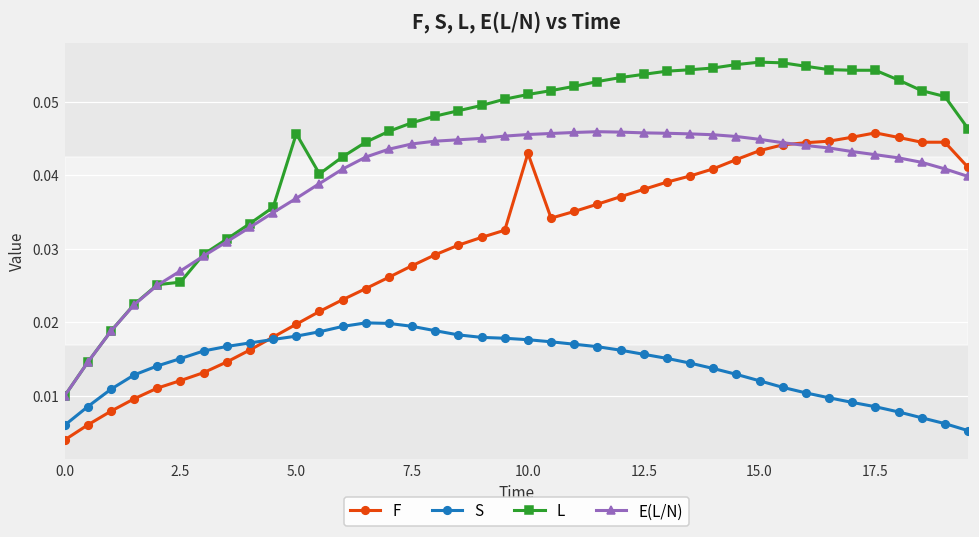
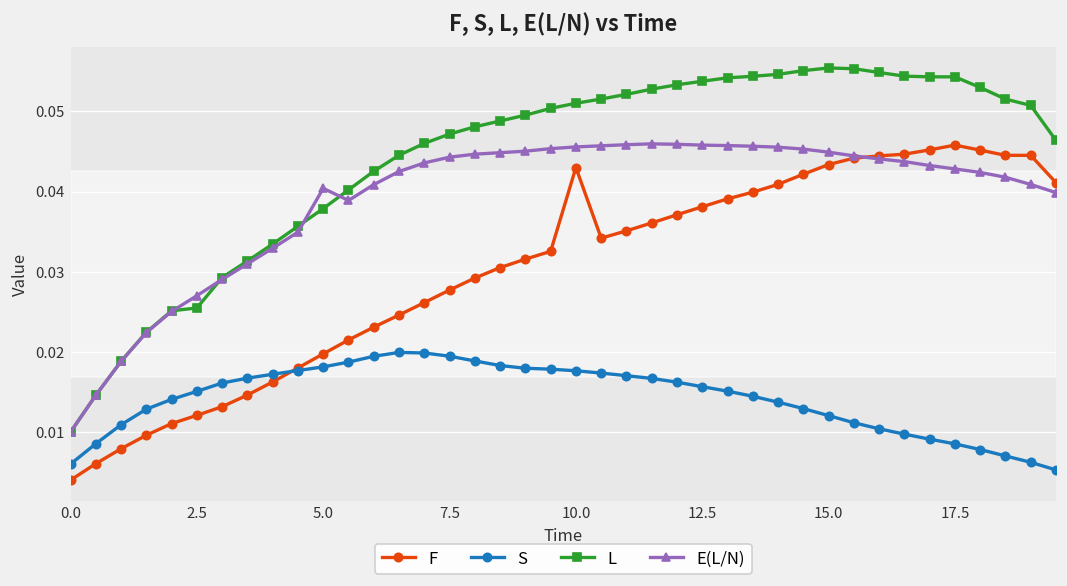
  {
    "F": {
      "0.0": 0.004,
      "2.5": 0.012,
      "5.0": 0.020,
      "7.5": 0.028,
      "10.0": 0.043,
      "12.5": 0.038,
      "15.0": 0.043,
      "17.5": 0.046
    },
    "S": {
      "0.0": 0.006,
      "2.5": 0.015,
      "5.0": 0.018,
      "7.5": 0.019,
      "10.0": 0.018,
      "12.5": 0.016,
      "15.0": 0.012,
      "17.5": 0.009
    },
    "L": {
      "2.5": 0.025,
-     "5.0": 0.046,
+     "5.0": 0.038,
      "7.5": 0.047,
      "10.0": 0.051,
      "12.5": 0.054,
      "15.0": 0.055,
      "17.5": 0.054
    },
    "E(L/N)": {
      "2.5": 0.027,
-     "5.0": 0.037,
+     "5.0": 0.040,
      "7.5": 0.044,
      "10.0": 0.046,
      "12.5": 0.046,
      "15.0": 0.045,
      "17.5": 0.043
    }
  }
